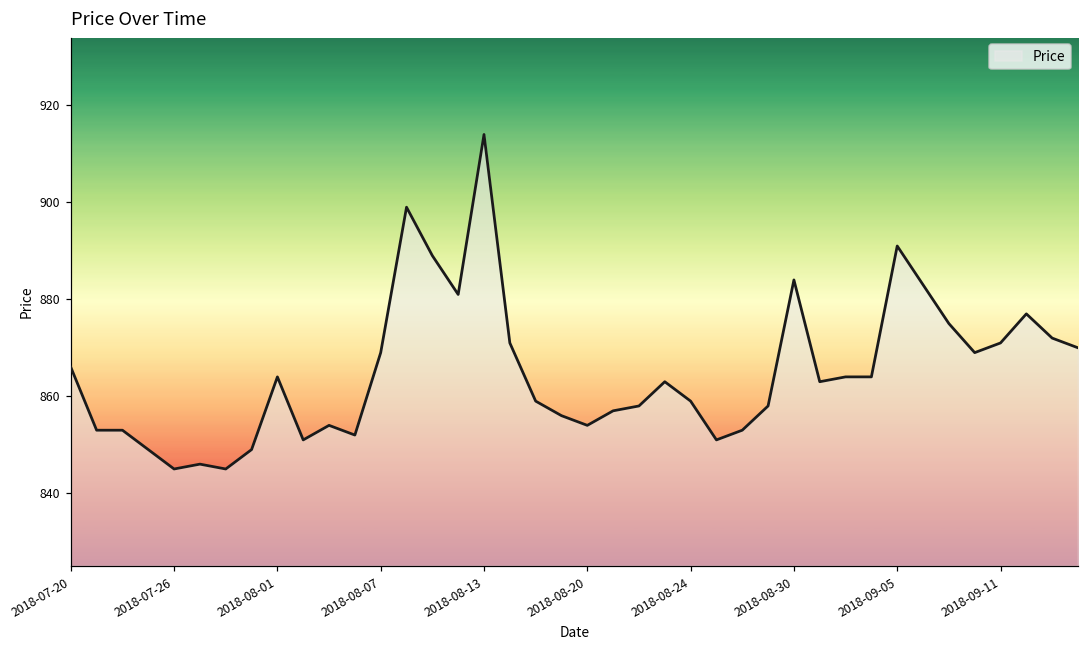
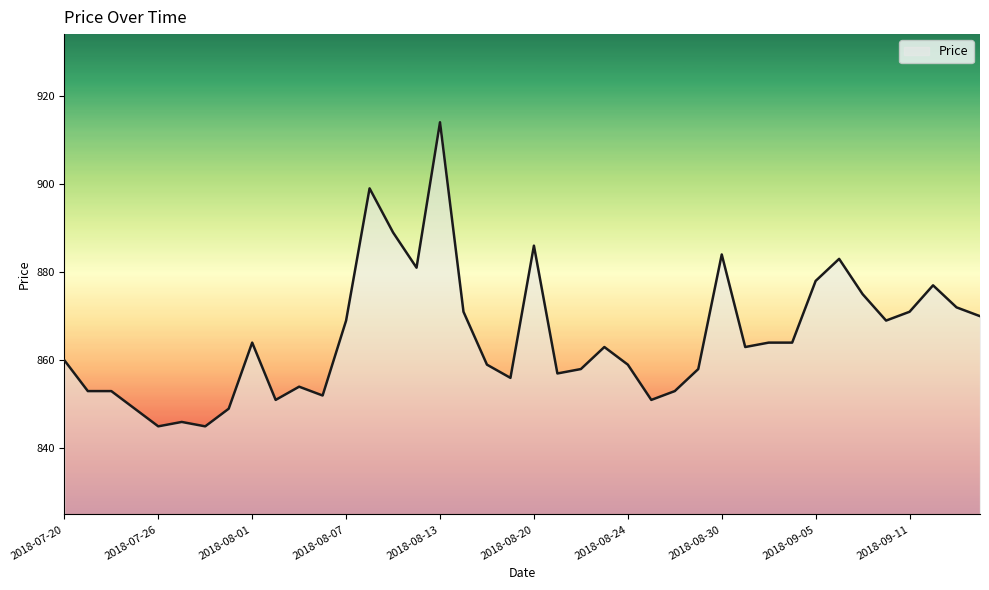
  {
-   "2018-07-20": 866,
+   "2018-07-20": 860,
    "2018-07-26": 845,
    "2018-08-01": 864,
    "2018-08-07": 869,
    "2018-08-13": 914,
-   "2018-08-20": 854,
+   "2018-08-20": 886,
    "2018-08-24": 859,
    "2018-08-30": 884,
-   "2018-09-05": 891,
+   "2018-09-05": 878,
    "2018-09-11": 871
  }
